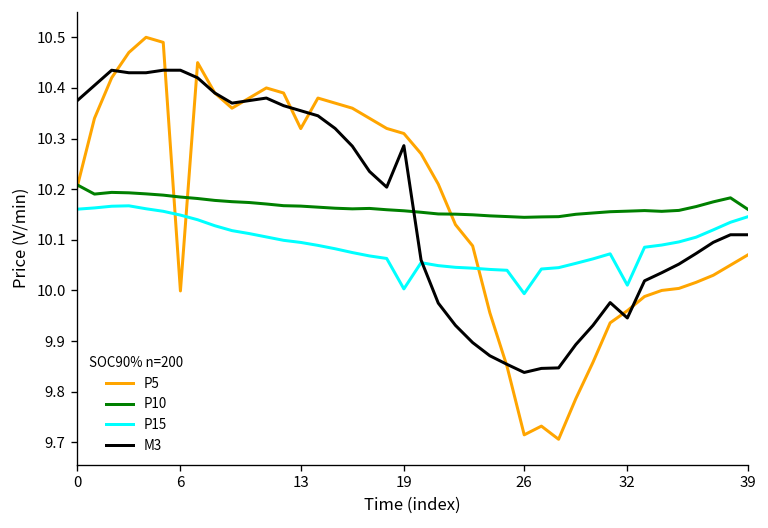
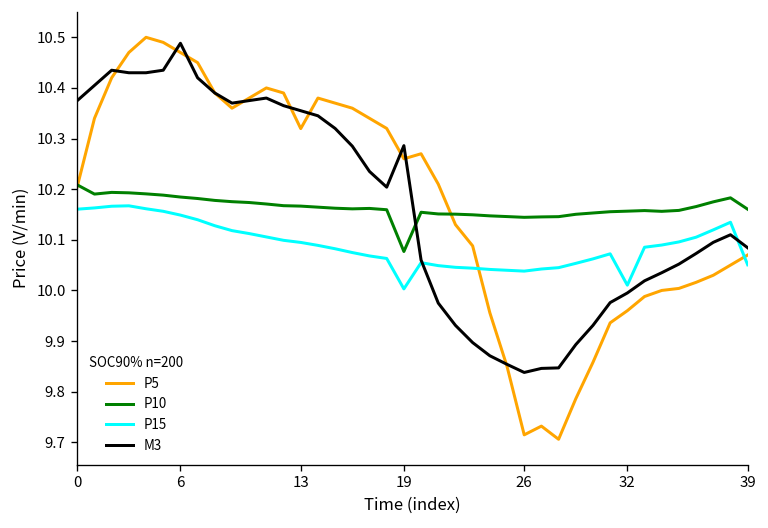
  {
    "P5": {
-     "6": 10.00,
+     "6": 10.47,
      "13": 10.32,
-     "19": 10.31,
+     "19": 10.26,
      "26": 9.71,
      "32": 9.96,
      "39": 10.07
    },
    "P10": {
      "6": 10.18,
      "13": 10.17,
-     "19": 10.16,
+     "19": 10.08,
      "26": 10.14,
      "32": 10.16,
      "39": 10.16
    },
    "P15": {
      "0": 10.16,
      "6": 10.15,
      "13": 10.09,
      "19": 10.00,
-     "26": 9.99,
+     "26": 10.04,
      "32": 10.01,
-     "39": 10.15
+     "39": 10.05
    },
    "M3": {
      "0": 10.38,
-     "6": 10.43,
+     "6": 10.49,
      "13": 10.35,
      "19": 10.29,
      "26": 9.84,
-     "32": 9.95,
-     "39": 10.11
+     "32": 10.00,
+     "39": 10.08
    }
  }
